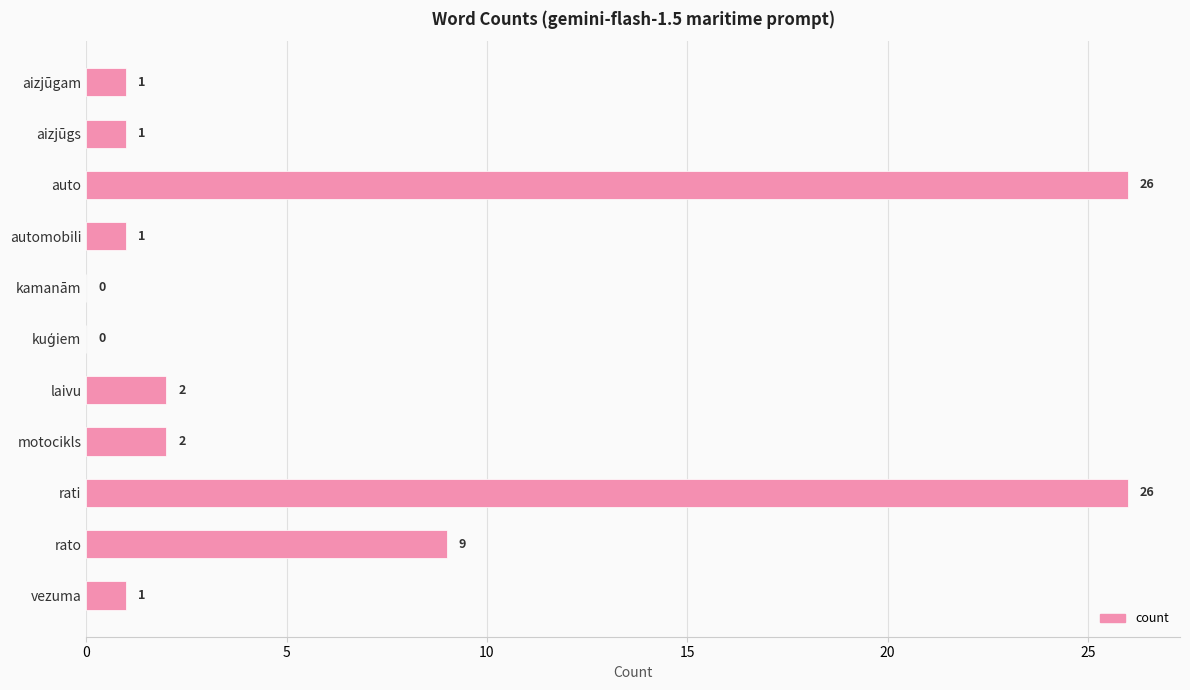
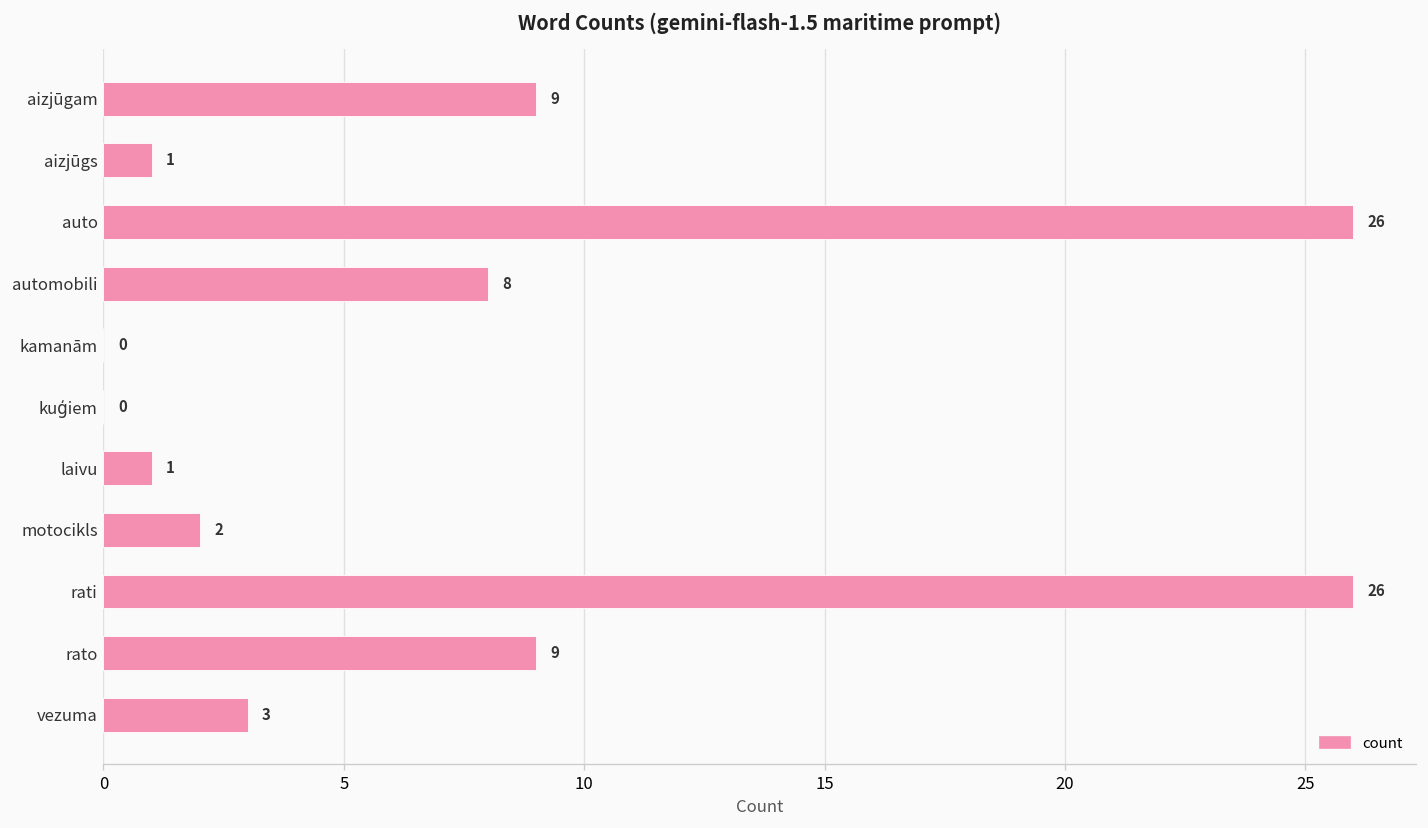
  {
-   "aizjūgam": 1,
+   "aizjūgam": 9,
    "aizjūgs": 1,
    "auto": 26,
-   "automobili": 1,
+   "automobili": 8,
    "kamanām": 0,
    "kuģiem": 0,
-   "laivu": 2,
+   "laivu": 1,
    "motocikls": 2,
    "rati": 26,
    "rato": 9,
-   "vezuma": 1
+   "vezuma": 3
  }
